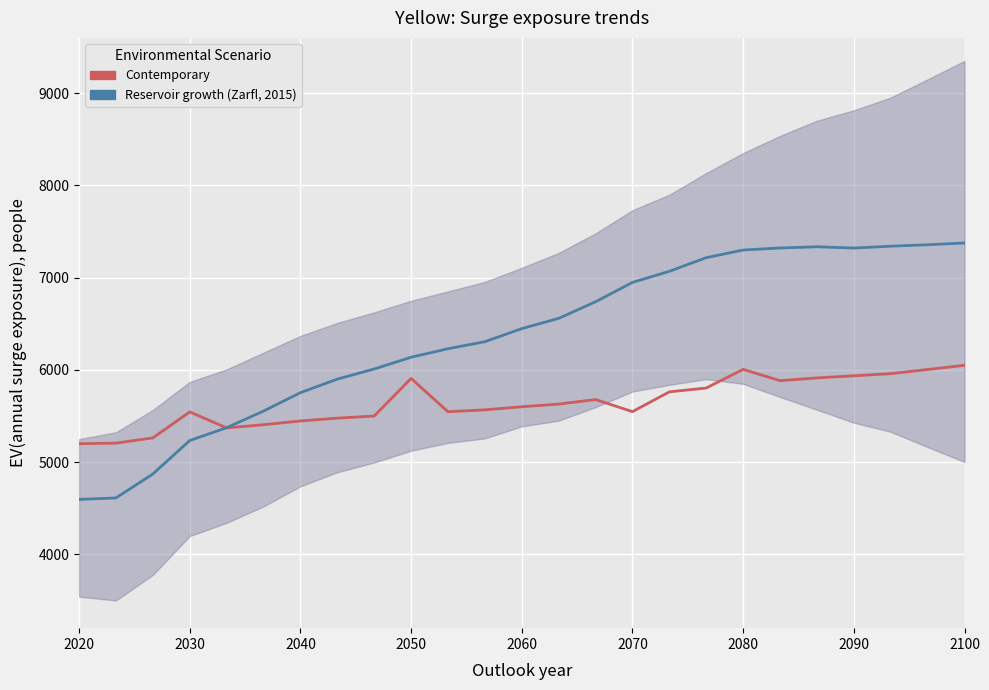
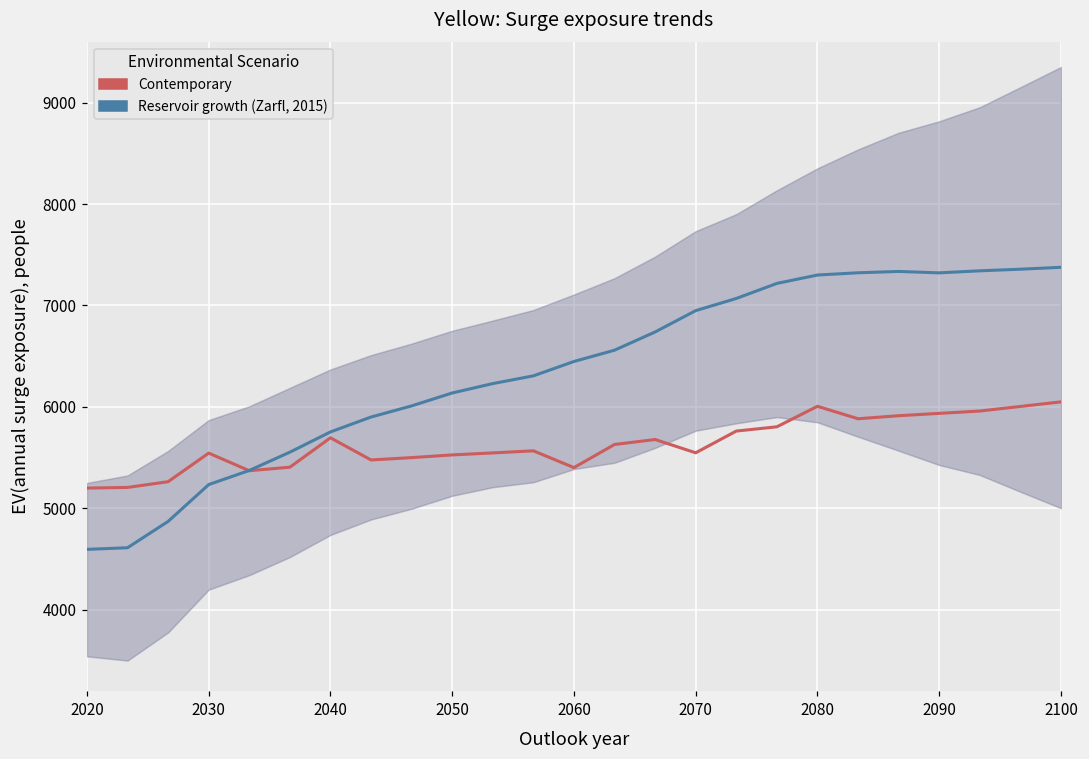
  {
    "Contemporary": {
      "2020": 5200,
      "2030": 5500,
-     "2040": 5400,
-     "2050": 5900,
-     "2060": 5600,
+     "2040": 5700,
+     "2050": 5500,
+     "2060": 5400,
      "2070": 5500,
      "2080": 6000,
      "2090": 5900,
      "2100": 6100
    }
  }
